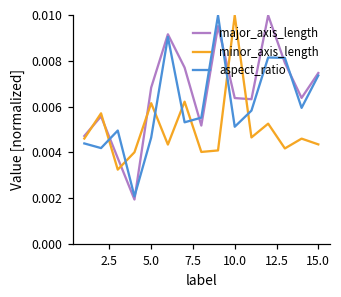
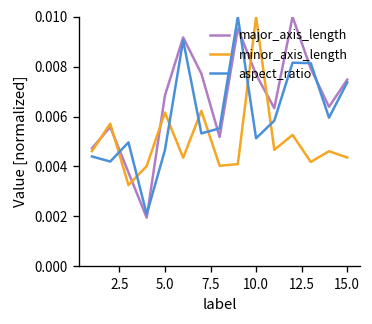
  {
    "major_axis_length": {
      "5.0": 0.0068,
-     "10.0": 0.0064
+     "10.0": 0.0077
    },
    "minor_axis_length": {
      "5.0": 0.0062,
      "10.0": 0.0100,
      "15.0": 0.0044
    },
    "aspect_ratio": {
      "5.0": 0.0047,
      "10.0": 0.0051
    }
  }
